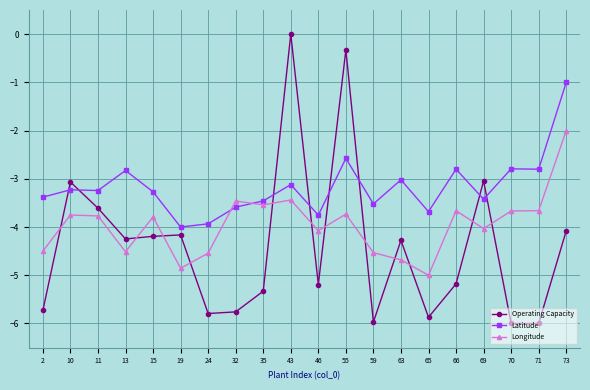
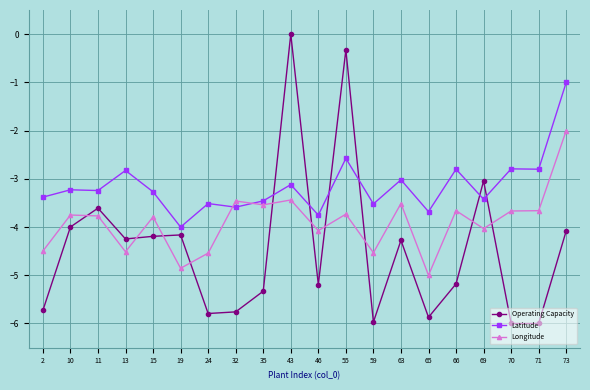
  {
    "Operating Capacity": {
      "2": -5.7,
-     "10": -3.1,
+     "10": -4.0,
      "11": -3.6,
      "13": -4.2,
      "15": -4.2,
      "19": -4.2,
      "24": -5.8,
      "32": -5.8,
      "35": -5.3,
      "43": 0.0,
      "46": -5.2,
      "55": -0.3,
      "59": -6.0,
      "63": -4.3,
      "65": -5.9,
      "66": -5.2,
      "69": -3.0,
      "73": -4.1
    },
    "Latitude": {
      "2": -3.4,
      "10": -3.2,
      "11": -3.2,
      "13": -2.8,
      "15": -3.3,
      "19": -4.0,
-     "24": -3.9,
+     "24": -3.5,
      "32": -3.6,
      "35": -3.5,
      "43": -3.1,
      "46": -3.8,
      "55": -2.6,
      "59": -3.5,
      "63": -3.0,
      "65": -3.7,
      "66": -2.8,
      "69": -3.4,
      "70": -2.8,
      "71": -2.8,
      "73": -1.0
    },
    "Longitude": {
      "2": -4.5,
      "10": -3.8,
      "11": -3.8,
      "13": -4.5,
      "15": -3.8,
      "19": -4.9,
      "24": -4.5,
      "32": -3.5,
      "35": -3.5,
      "43": -3.4,
      "46": -4.1,
      "55": -3.7,
      "59": -4.5,
-     "63": -4.7,
+     "63": -3.5,
      "65": -5.0,
      "66": -3.7,
      "69": -4.0,
      "70": -3.7,
      "71": -3.7,
      "73": -2.0
    }
  }
